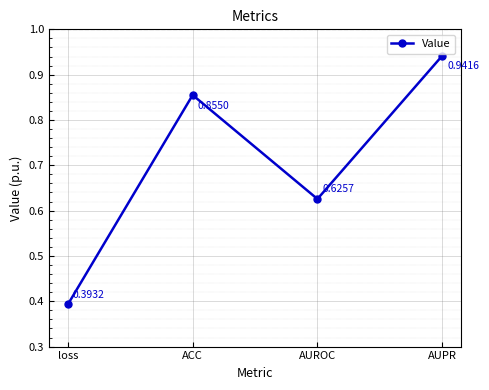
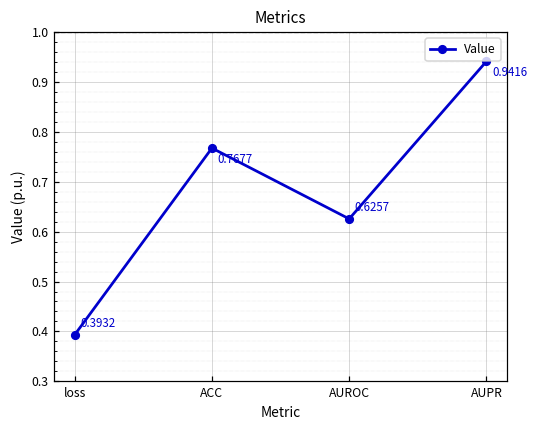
  {
    "loss": 0.3932,
-   "ACC": 0.8550,
+   "ACC": 0.7677,
    "AUROC": 0.6257,
    "AUPR": 0.9416
  }
